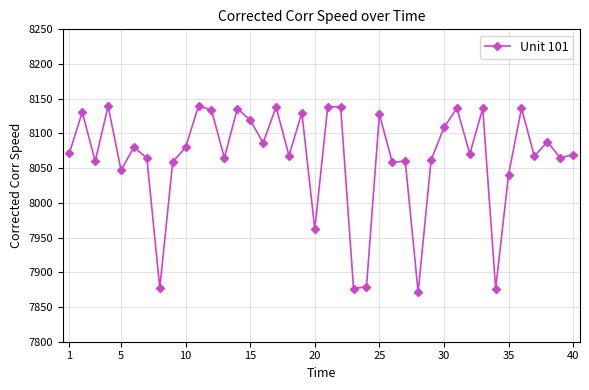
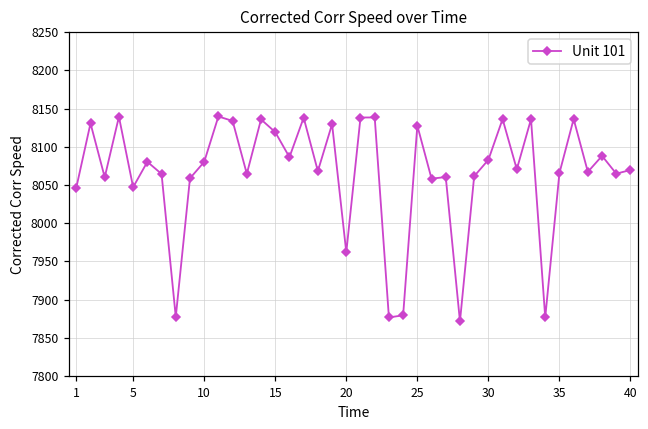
  {
-   "1": 8070,
+   "1": 8050,
    "5": 8050,
    "10": 8080,
    "15": 8120,
    "20": 7960,
    "25": 8130,
-   "30": 8110,
-   "35": 8040,
+   "30": 8080,
+   "35": 8070,
    "40": 8070
  }
